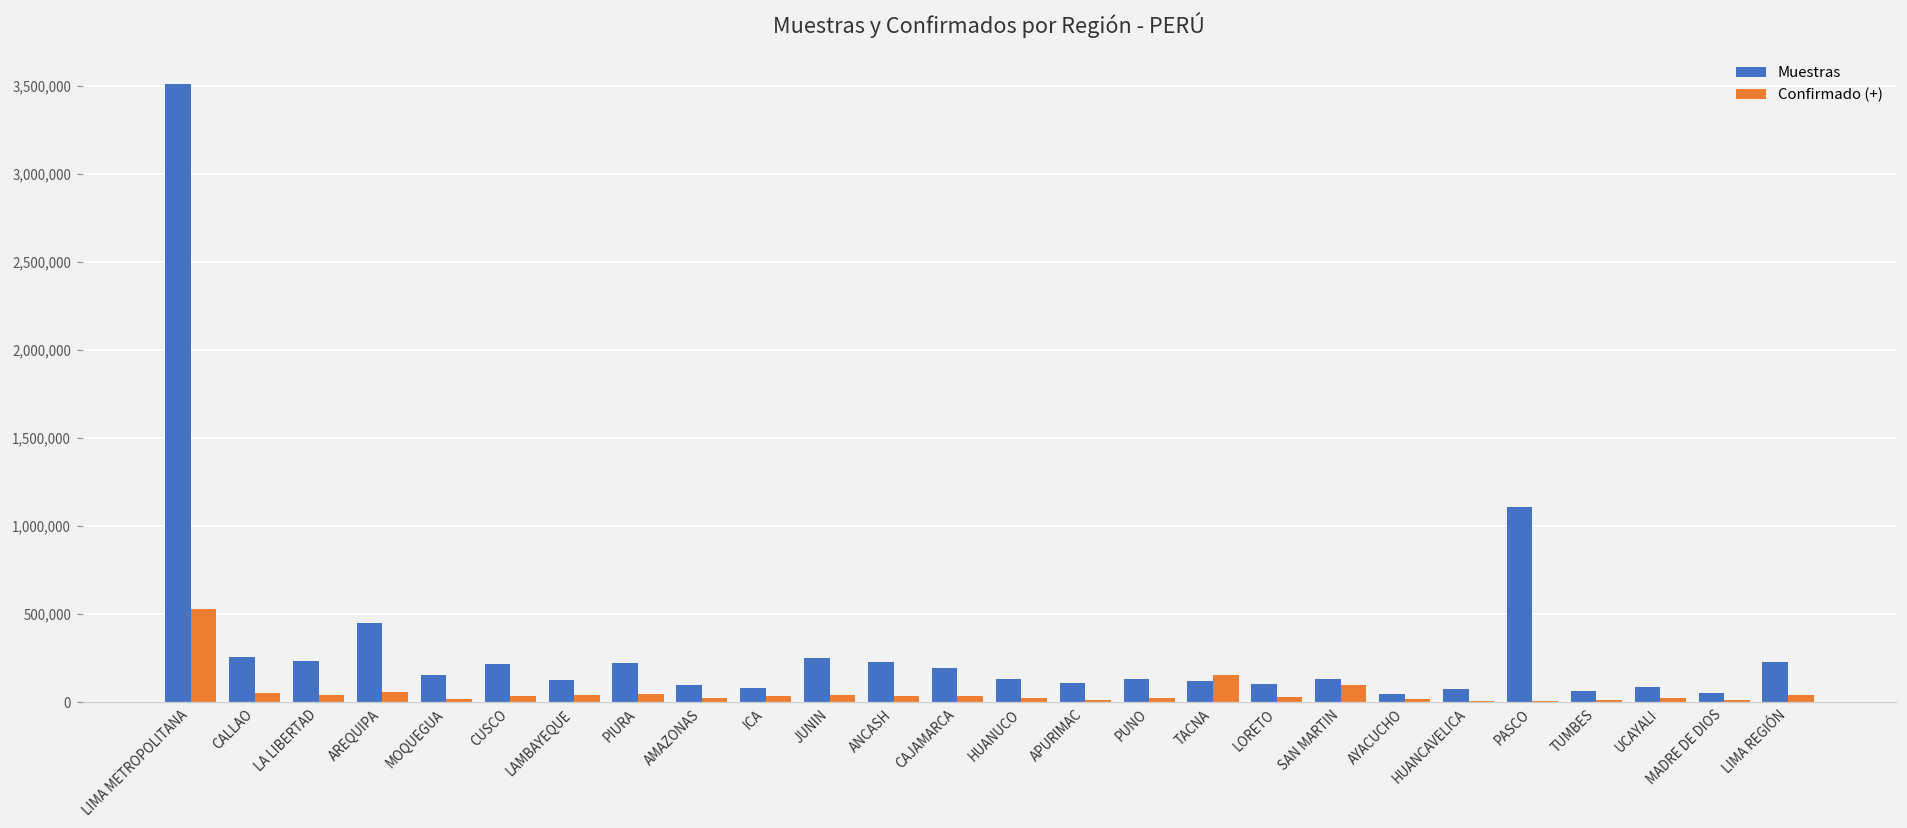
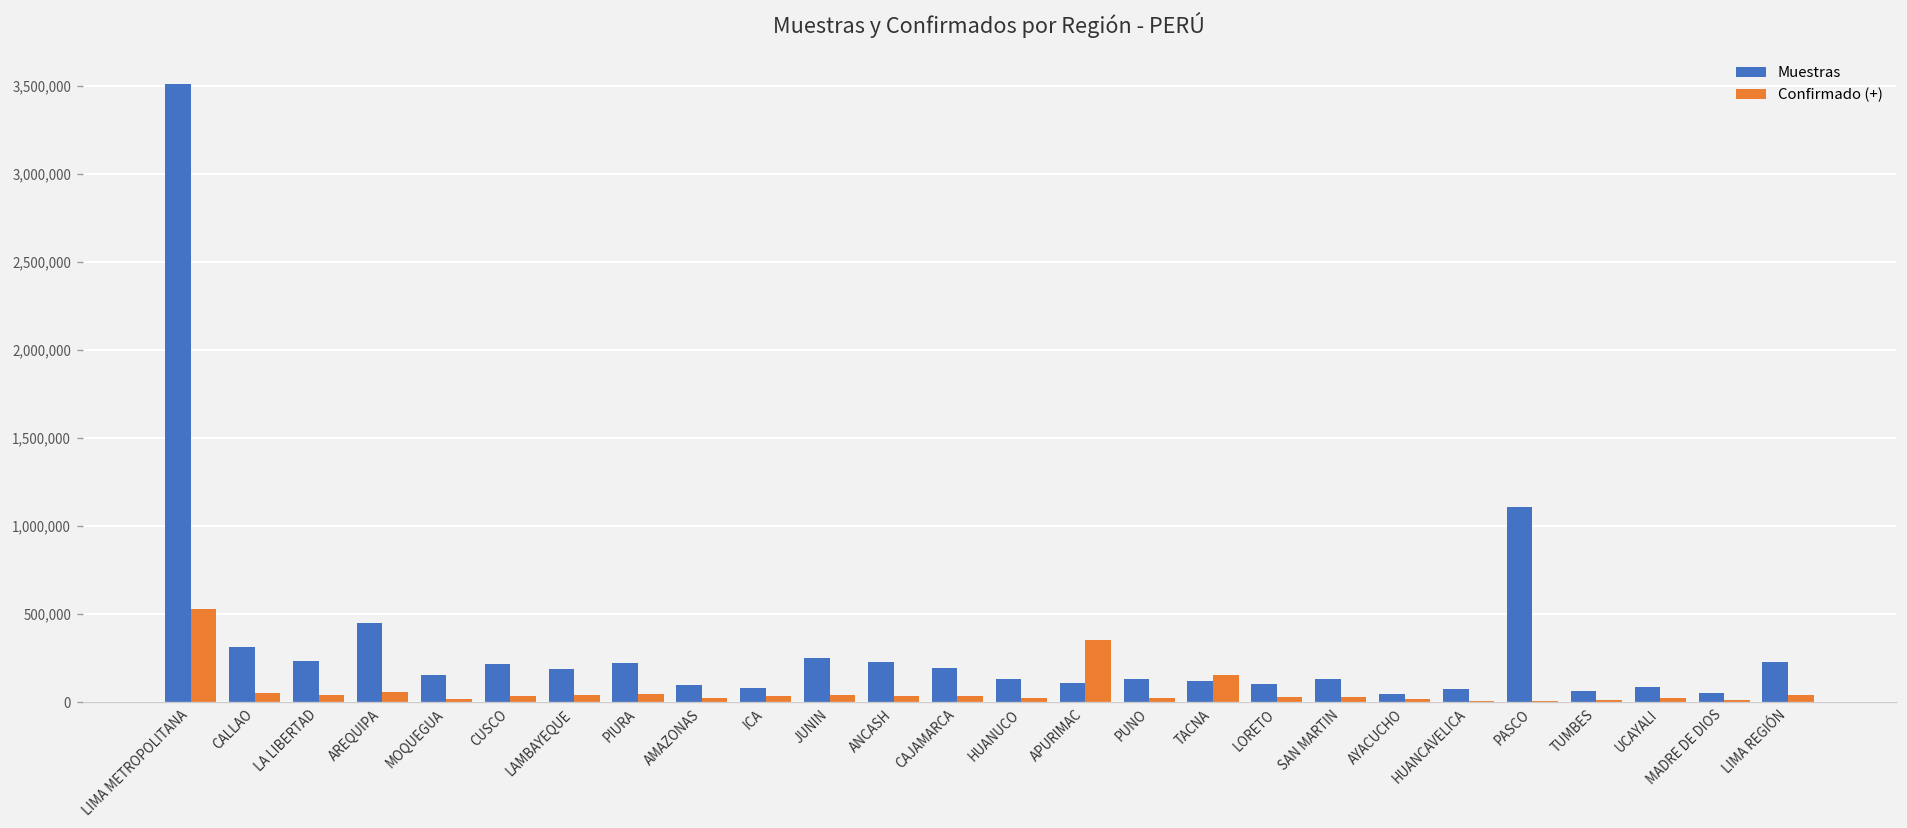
  {
    "Muestras": {
      "LIMA METROPOLITANA": "3,510,000",
-     "CALLAO": "260,000",
+     "CALLAO": "310,000",
      "LA LIBERTAD": "240,000",
      "AREQUIPA": "450,000",
      "MOQUEGUA": "150,000",
      "CUSCO": "220,000",
-     "LAMBAYEQUE": "120,000",
+     "LAMBAYEQUE": "190,000",
      "PIURA": "220,000",
      "AMAZONAS": "100,000",
      "ICA": "80,000",
      "JUNIN": "250,000",
      "ANCASH": "230,000",
      "CAJAMARCA": "190,000",
      "HUANUCO": "130,000",
      "APURIMAC": "110,000",
      "PUNO": "130,000",
      "TACNA": "120,000",
      "LORETO": "100,000",
      "SAN MARTIN": "130,000",
      "AYACUCHO": "40,000",
      "HUANCAVELICA": "70,000",
      "PASCO": "1,110,000",
      "TUMBES": "60,000",
      "UCAYALI": "80,000",
      "MADRE DE DIOS": "50,000",
      "LIMA REGIÓN": "230,000"
    },
    "Confirmado (+)": {
      "LIMA METROPOLITANA": "530,000",
      "CALLAO": "50,000",
      "LA LIBERTAD": "40,000",
      "AREQUIPA": "60,000",
      "MOQUEGUA": "20,000",
      "CUSCO": "30,000",
      "LAMBAYEQUE": "40,000",
      "PIURA": "50,000",
      "AMAZONAS": "20,000",
      "ICA": "40,000",
      "JUNIN": "40,000",
      "ANCASH": "40,000",
      "CAJAMARCA": "30,000",
      "HUANUCO": "20,000",
-     "APURIMAC": "10,000",
+     "APURIMAC": "350,000",
      "PUNO": "20,000",
      "TACNA": "150,000",
      "LORETO": "30,000",
-     "SAN MARTIN": "100,000",
+     "SAN MARTIN": "30,000",
      "AYACUCHO": "20,000",
      "UCAYALI": "20,000",
      "LIMA REGIÓN": "40,000"
    }
  }
